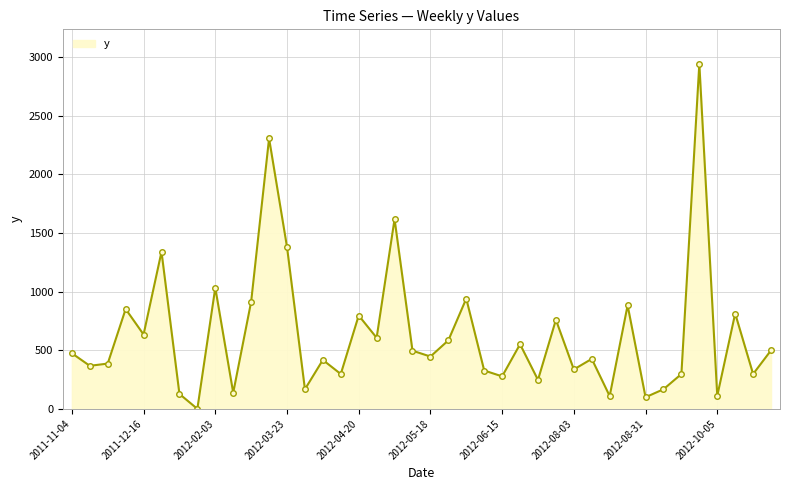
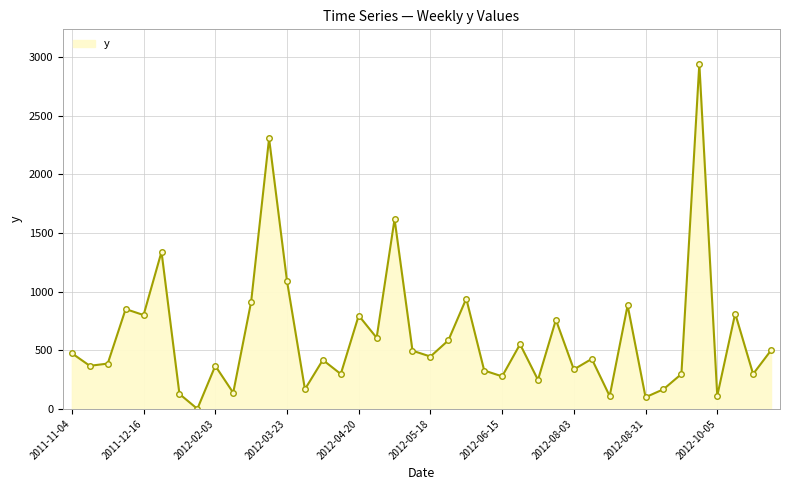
  {
    "2011-11-04": 470,
-   "2011-12-16": 630,
-   "2012-02-03": 1030,
-   "2012-03-23": 1380,
+   "2011-12-16": 800,
+   "2012-02-03": 370,
+   "2012-03-23": 1090,
    "2012-04-20": 800,
    "2012-05-18": 450,
    "2012-06-15": 280,
    "2012-08-03": 340,
    "2012-08-31": 100,
    "2012-10-05": 110
  }
